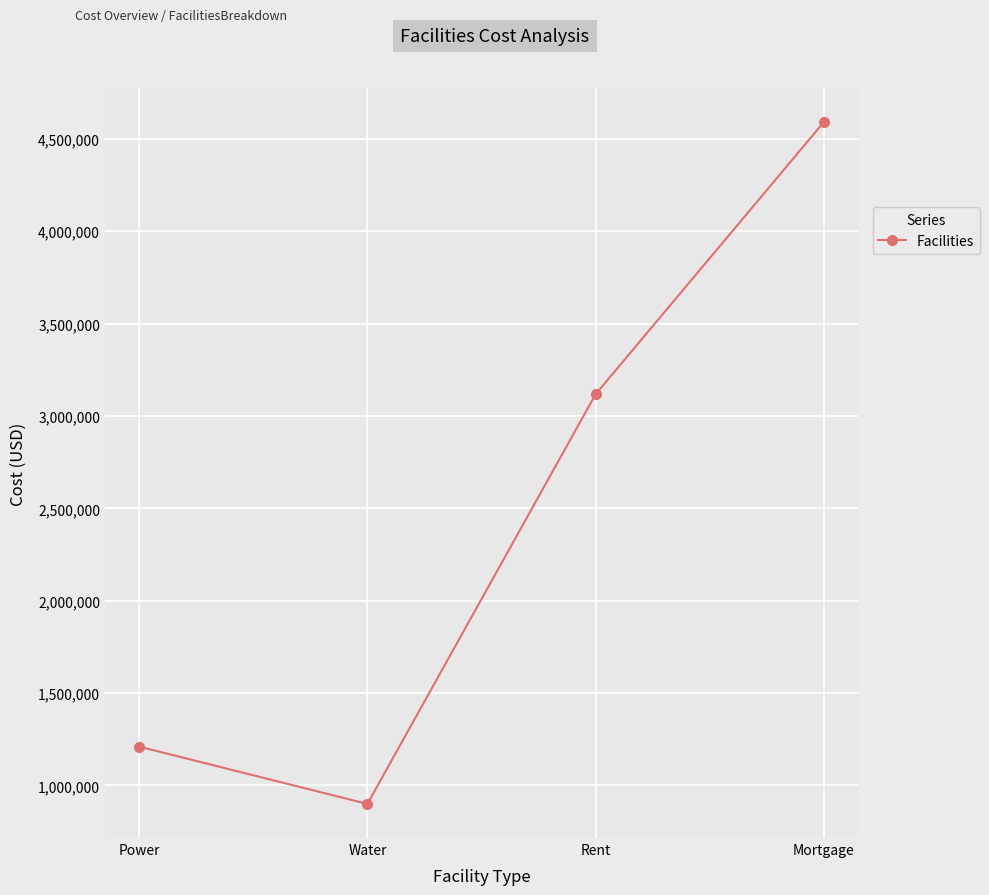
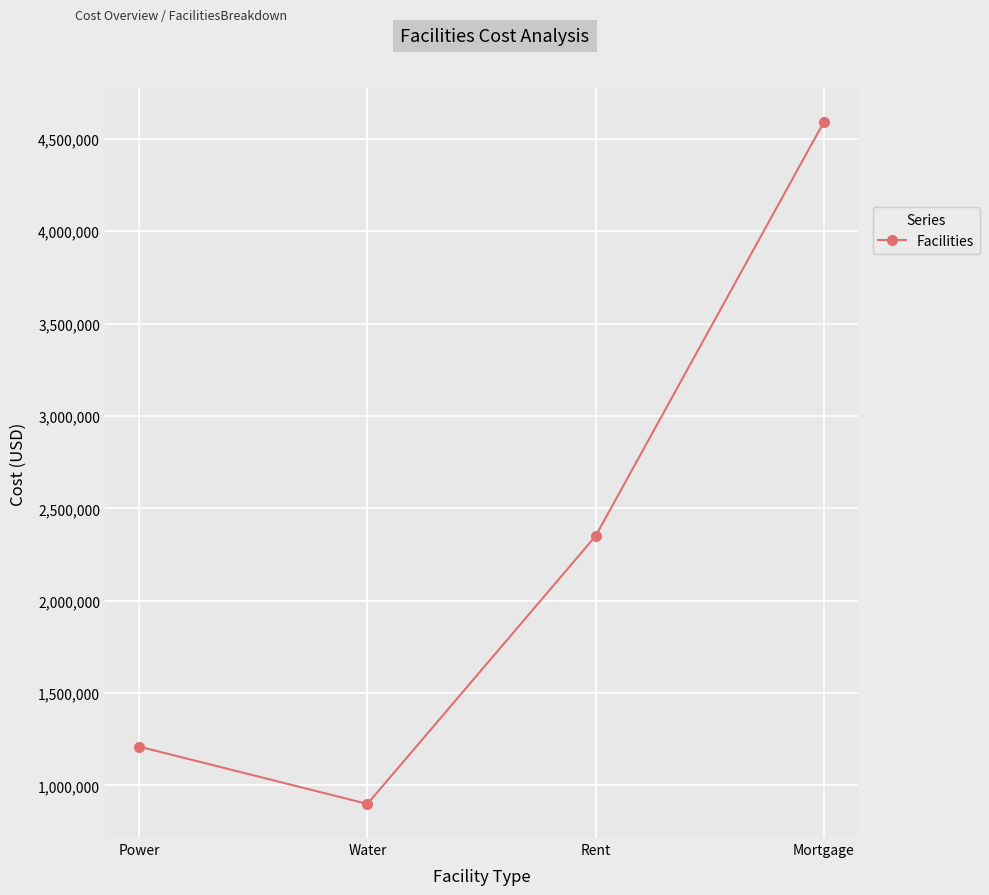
  {
    "Power": "1,210,000",
    "Water": "900,000",
-   "Rent": "3,120,000",
+   "Rent": "2,350,000",
    "Mortgage": "4,590,000"
  }
